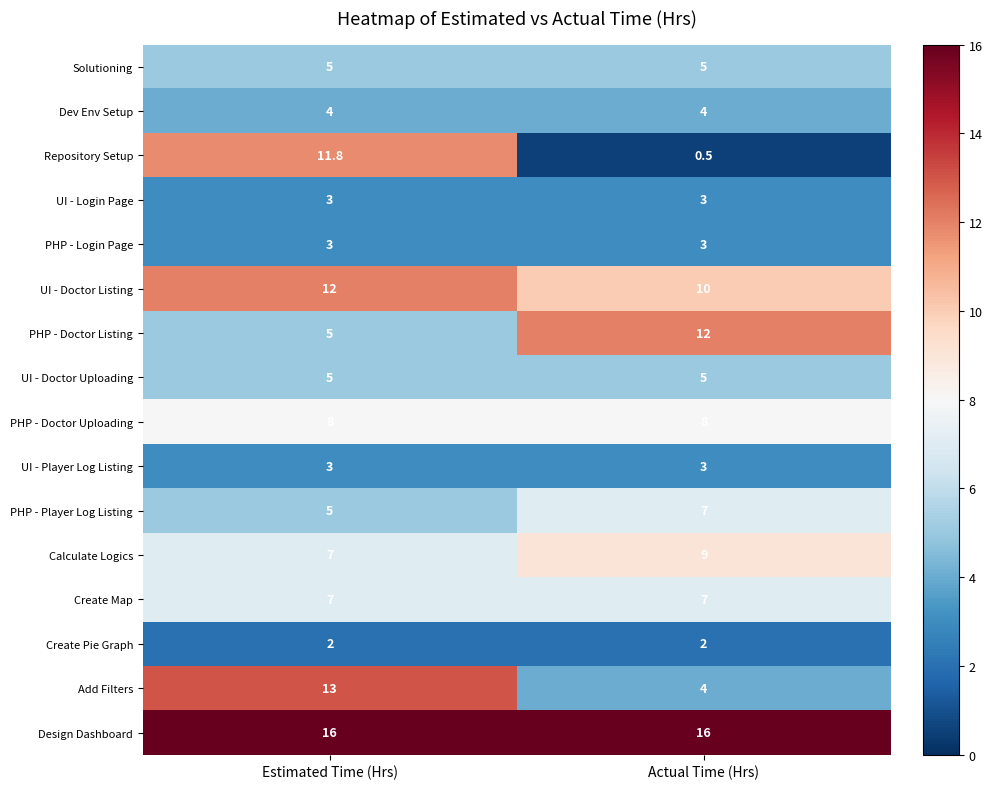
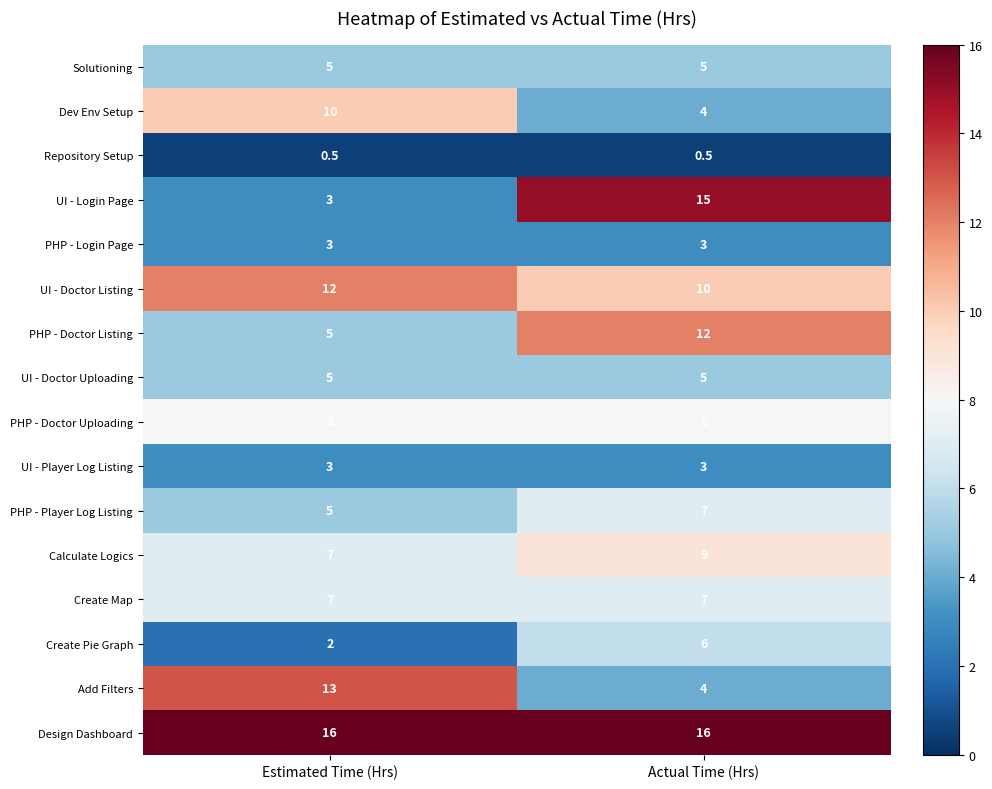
  {
    "Solutioning": {
      "Estimated Time (Hrs)": 5,
      "Actual Time (Hrs)": 5
    },
    "Dev Env Setup": {
-     "Estimated Time (Hrs)": 4,
+     "Estimated Time (Hrs)": 10,
      "Actual Time (Hrs)": 4
    },
    "Repository Setup": {
-     "Estimated Time (Hrs)": 11.8,
+     "Estimated Time (Hrs)": 0.5,
      "Actual Time (Hrs)": 0.5
    },
    "UI - Login Page": {
      "Estimated Time (Hrs)": 3,
-     "Actual Time (Hrs)": 3
+     "Actual Time (Hrs)": 15
    },
    "PHP - Login Page": {
      "Estimated Time (Hrs)": 3,
      "Actual Time (Hrs)": 3
    },
    "UI - Doctor Listing": {
      "Estimated Time (Hrs)": 12,
      "Actual Time (Hrs)": 10
    },
    "PHP - Doctor Listing": {
      "Estimated Time (Hrs)": 5,
      "Actual Time (Hrs)": 12
    },
    "UI - Doctor Uploading": {
      "Estimated Time (Hrs)": 5,
      "Actual Time (Hrs)": 5
    },
    "UI - Player Log Listing": {
      "Estimated Time (Hrs)": 3,
      "Actual Time (Hrs)": 3
    },
    "PHP - Player Log Listing": {
      "Estimated Time (Hrs)": 5
    },
    "Create Pie Graph": {
      "Estimated Time (Hrs)": 2,
-     "Actual Time (Hrs)": 2
+     "Actual Time (Hrs)": 6
    },
    "Add Filters": {
      "Estimated Time (Hrs)": 13,
      "Actual Time (Hrs)": 4
    },
    "Design Dashboard": {
      "Estimated Time (Hrs)": 16,
      "Actual Time (Hrs)": 16
    }
  }
